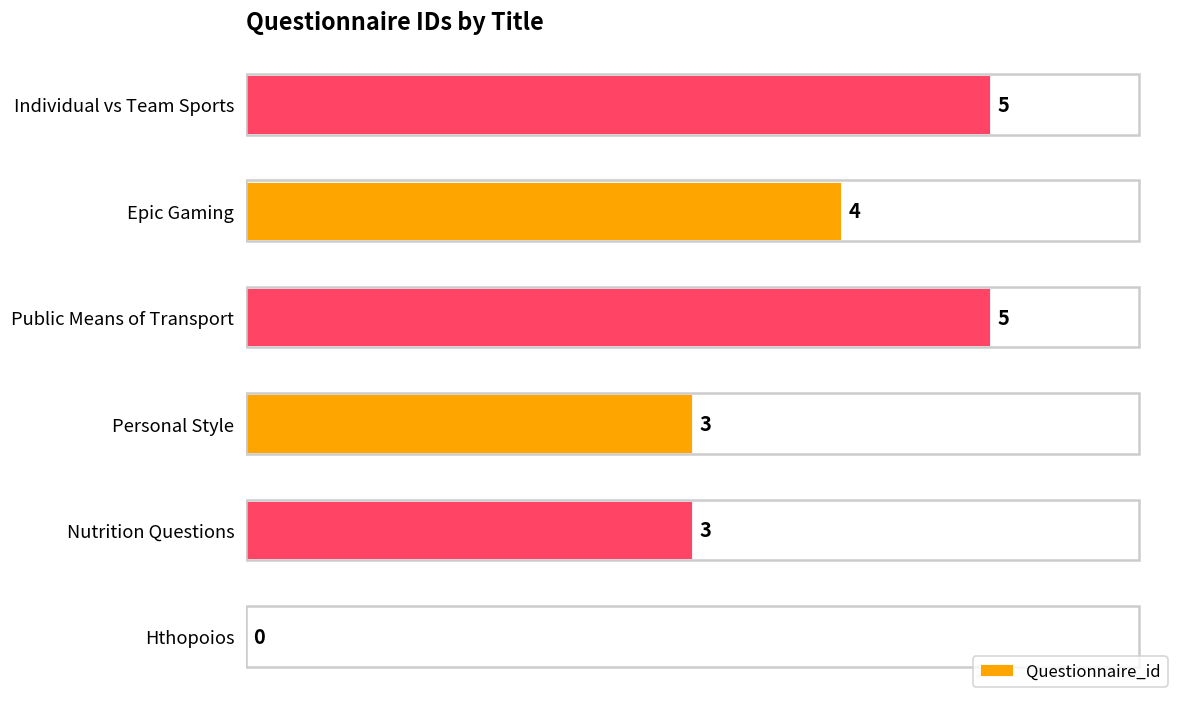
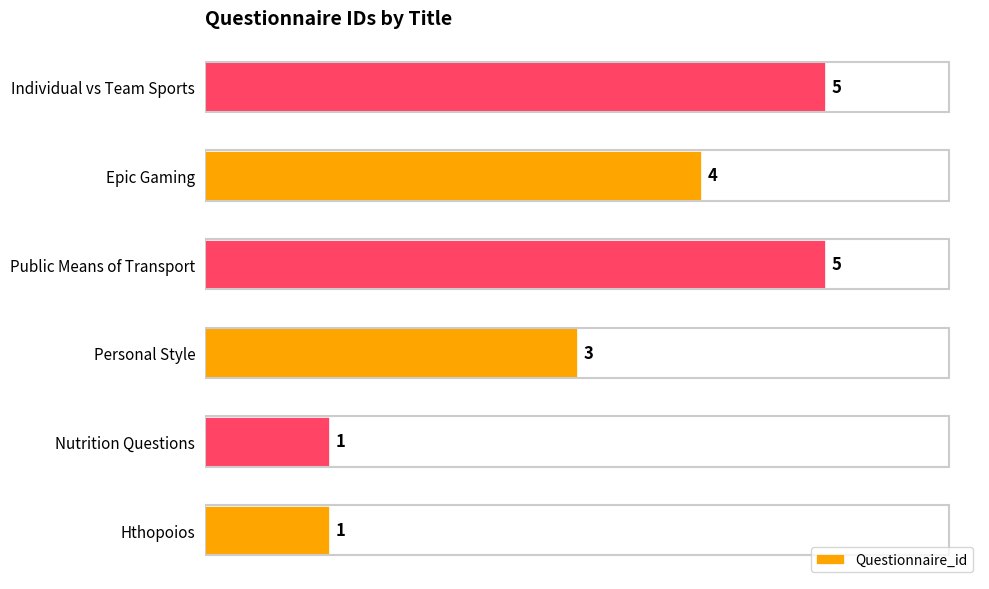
  {
    "Individual vs Team Sports": 5,
    "Epic Gaming": 4,
    "Public Means of Transport": 5,
    "Personal Style": 3,
-   "Nutrition Questions": 3,
-   "Hthopoios": 0
+   "Nutrition Questions": 1,
+   "Hthopoios": 1
  }
